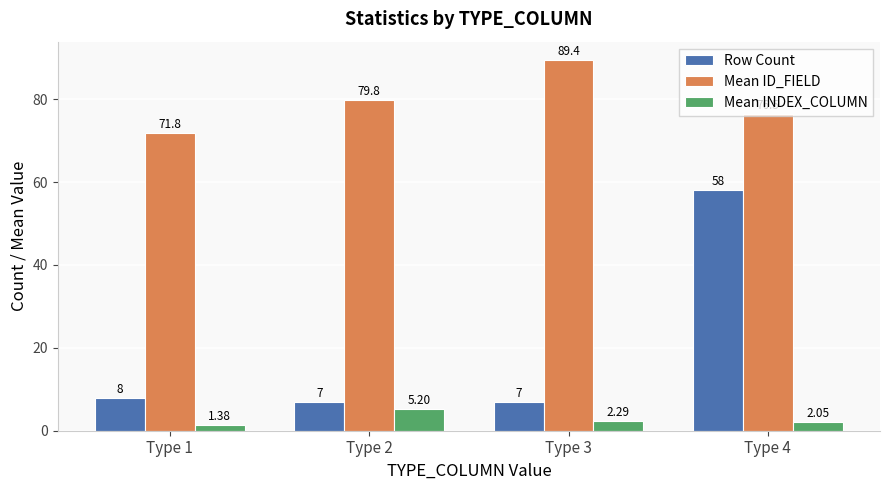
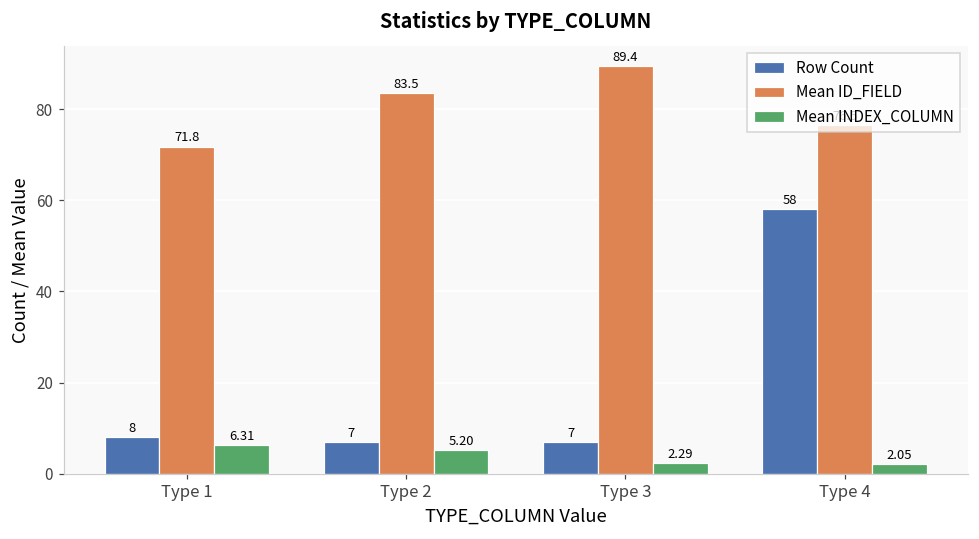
  {
    "Row Count": {
      "Type 1": 8,
      "Type 2": 7,
      "Type 3": 7,
      "Type 4": 58
    },
    "Mean ID_FIELD": {
      "Type 1": 71.8,
-     "Type 2": 79.8,
+     "Type 2": 83.5,
      "Type 3": 89.4
    },
    "Mean INDEX_COLUMN": {
-     "Type 1": 1.38,
+     "Type 1": 6.31,
      "Type 2": 5.20,
      "Type 3": 2.29,
      "Type 4": 2.05
    }
  }
